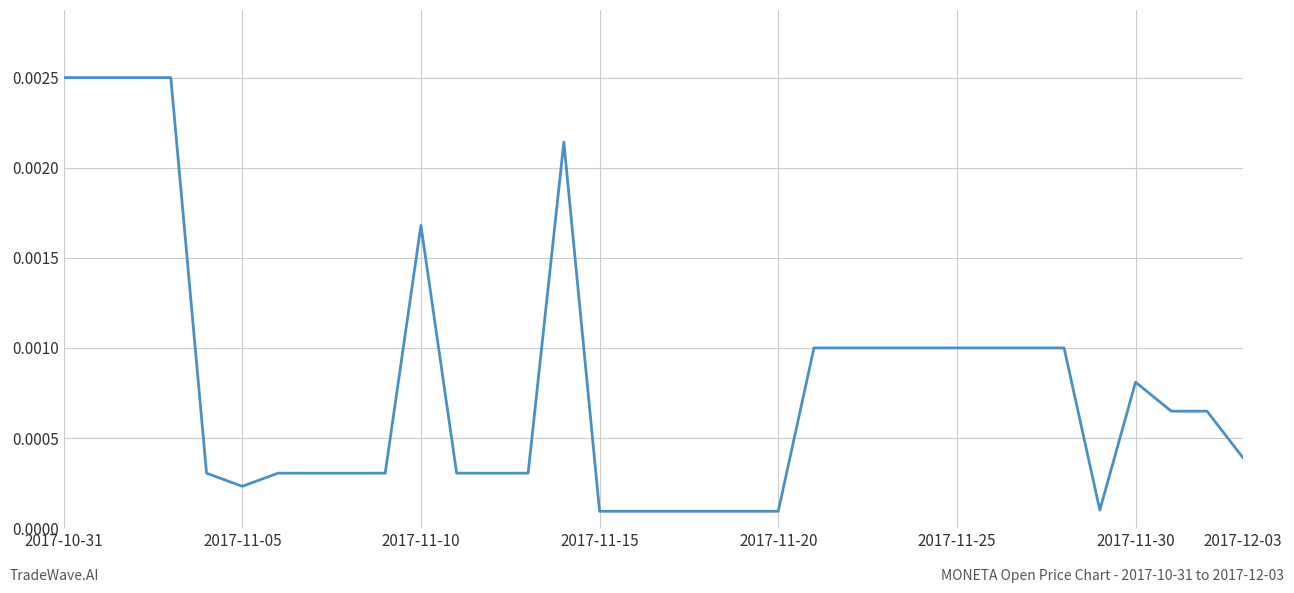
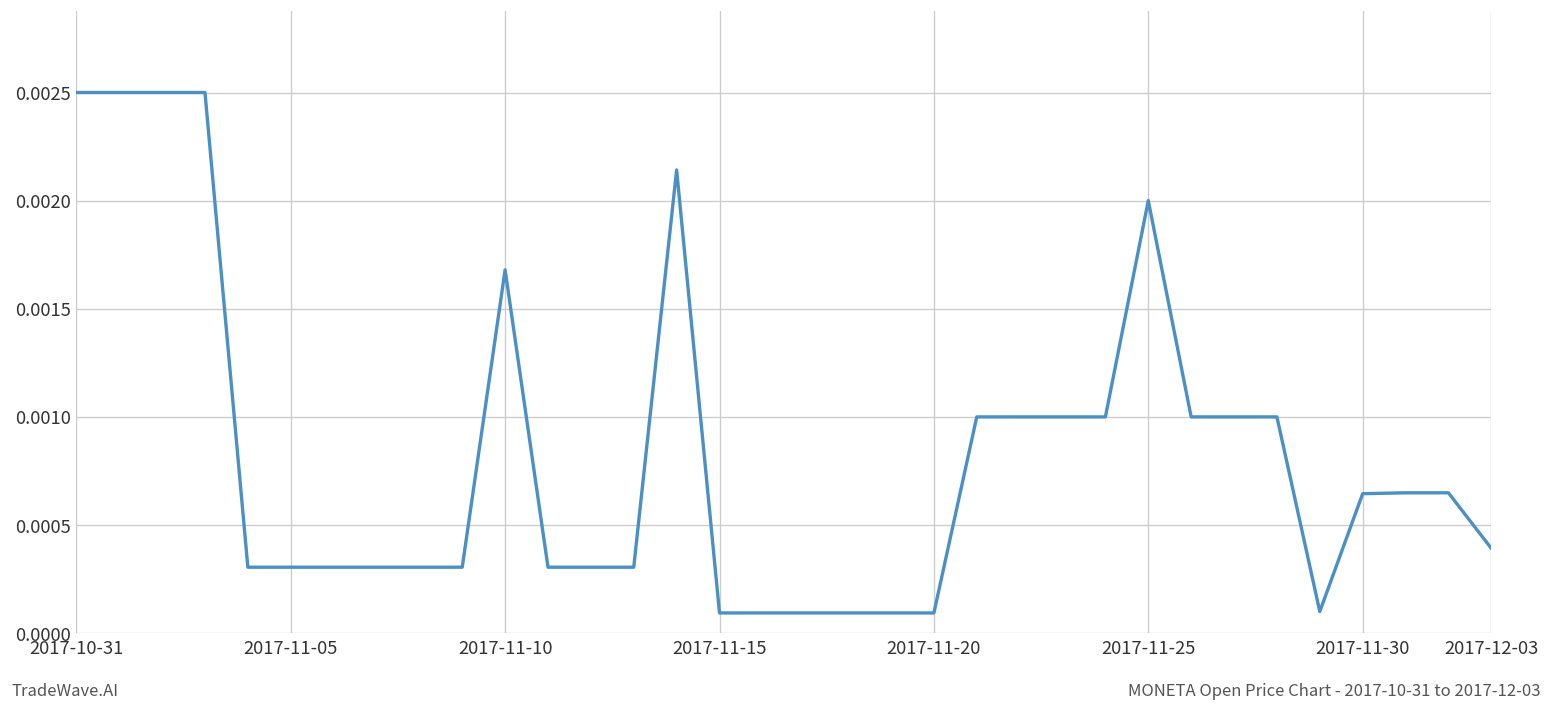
  {
    "2017-10-31": 0.00250,
-   "2017-11-05": 0.00023,
+   "2017-11-05": 0.00031,
    "2017-11-10": 0.00168,
    "2017-11-15": 0.00009,
    "2017-11-20": 0.00009,
-   "2017-11-25": 0.001,
-   "2017-11-30": 0.00081,
+   "2017-11-25": 0.002,
+   "2017-11-30": 0.00065,
    "2017-12-03": 0.00039
  }
